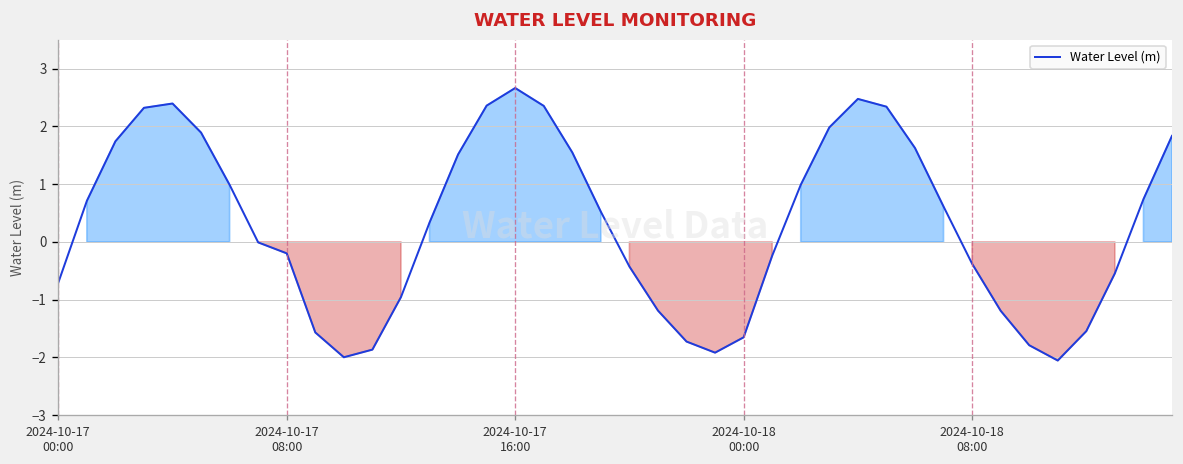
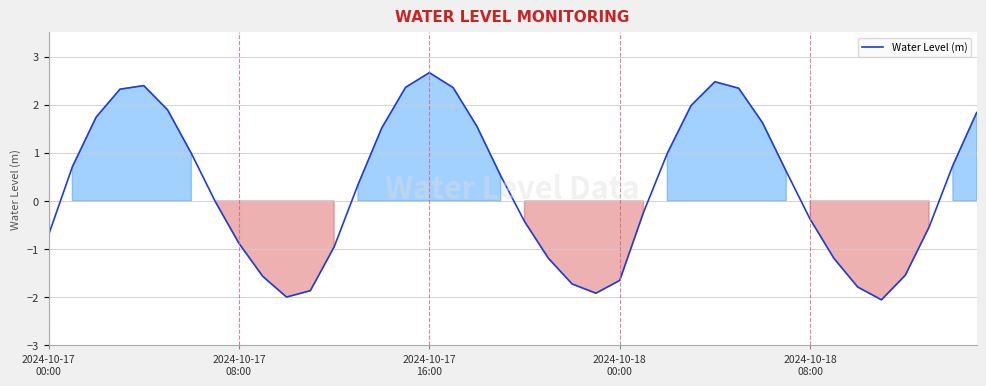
  {
    "2024-10-17 00:00": -0.7,
-   "2024-10-17 08:00": -0.2,
+   "2024-10-17 08:00": -0.9,
    "2024-10-17 16:00": 2.7,
    "2024-10-18 00:00": -1.7,
    "2024-10-18 08:00": -0.4
  }
